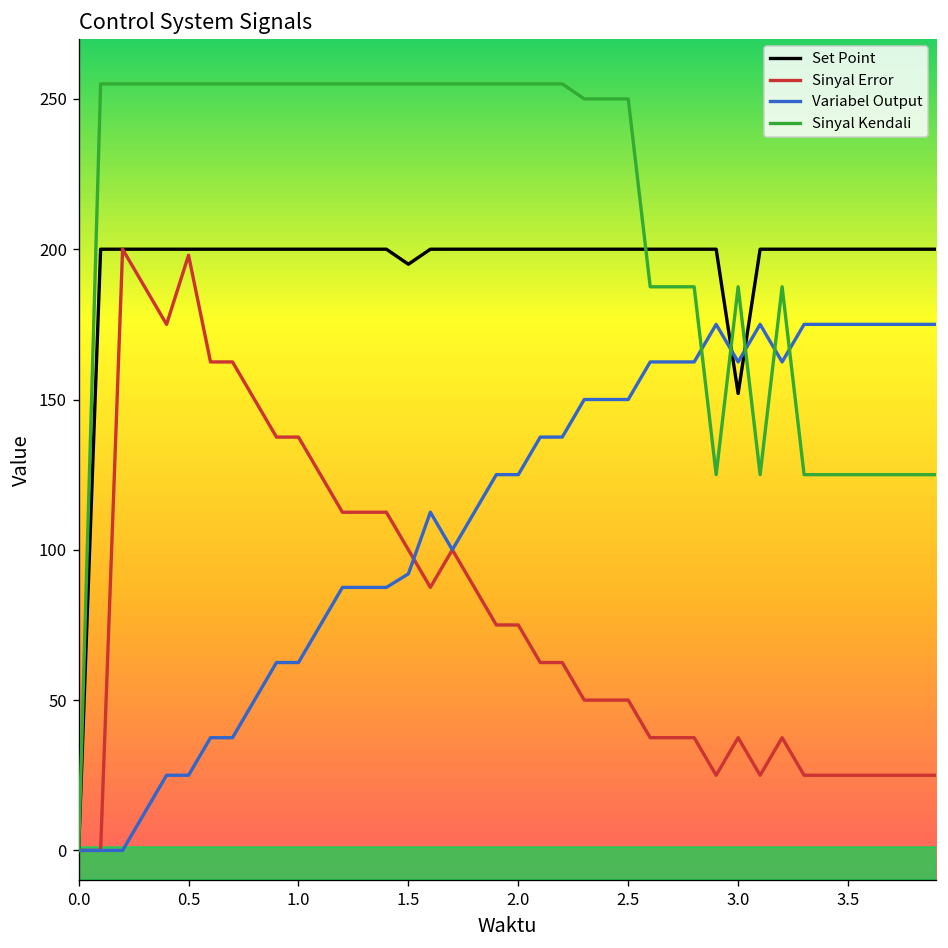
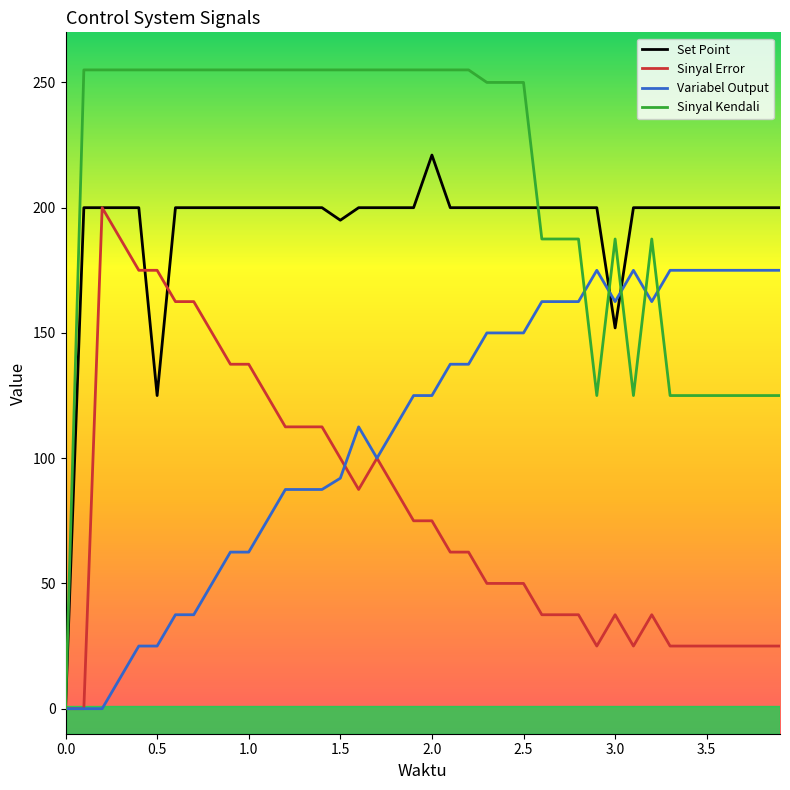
  {
    "Set Point": {
-     "0.5": 200,
+     "0.5": 125,
      "1.0": 200,
      "1.5": 195,
-     "2.0": 200,
+     "2.0": 221,
      "2.5": 200,
      "3.0": 152,
      "3.5": 200
    },
    "Sinyal Error": {
-     "0.5": 198,
+     "0.5": 175,
      "1.0": 138,
      "1.5": 100,
      "2.0": 75,
      "2.5": 50,
      "3.0": 38,
      "3.5": 25
    },
    "Variabel Output": {
      "0.5": 25,
      "1.0": 63,
      "1.5": 92,
      "2.0": 125,
      "2.5": 150,
      "3.0": 163,
      "3.5": 175
    },
    "Sinyal Kendali": {
      "0.5": 255,
      "1.0": 255,
      "1.5": 255,
      "2.0": 255,
      "2.5": 250,
      "3.0": 188,
      "3.5": 125
    }
  }
